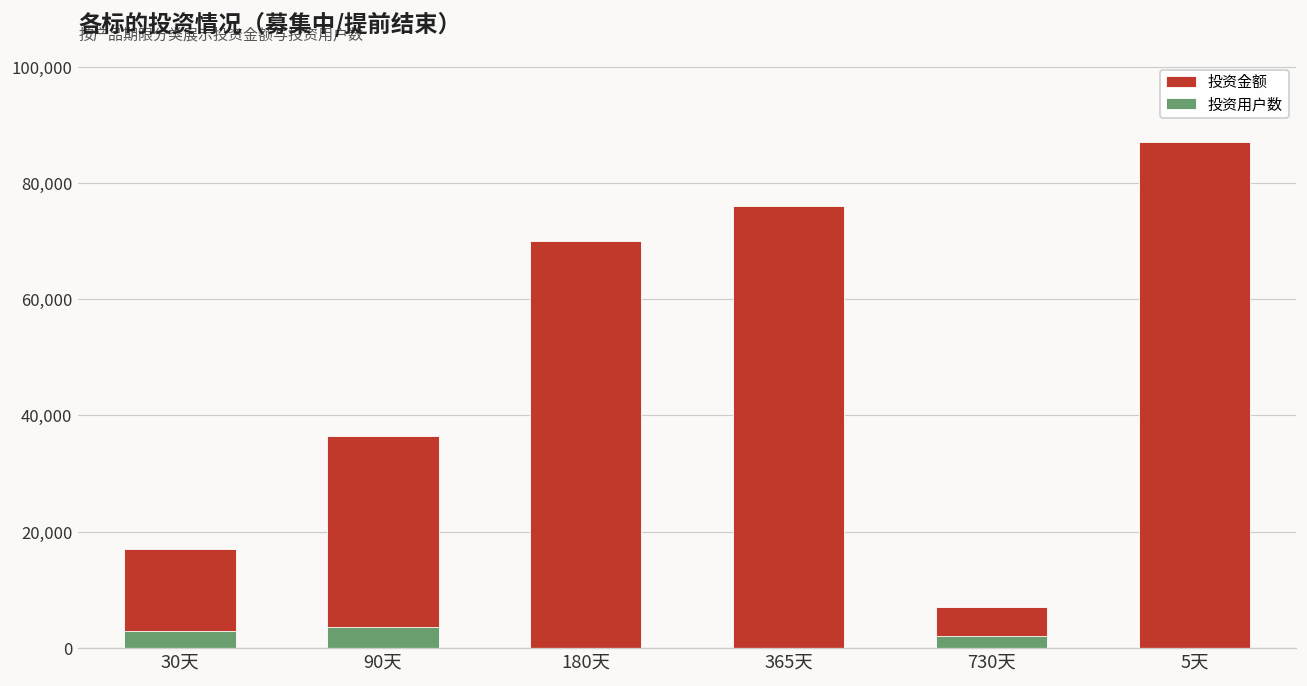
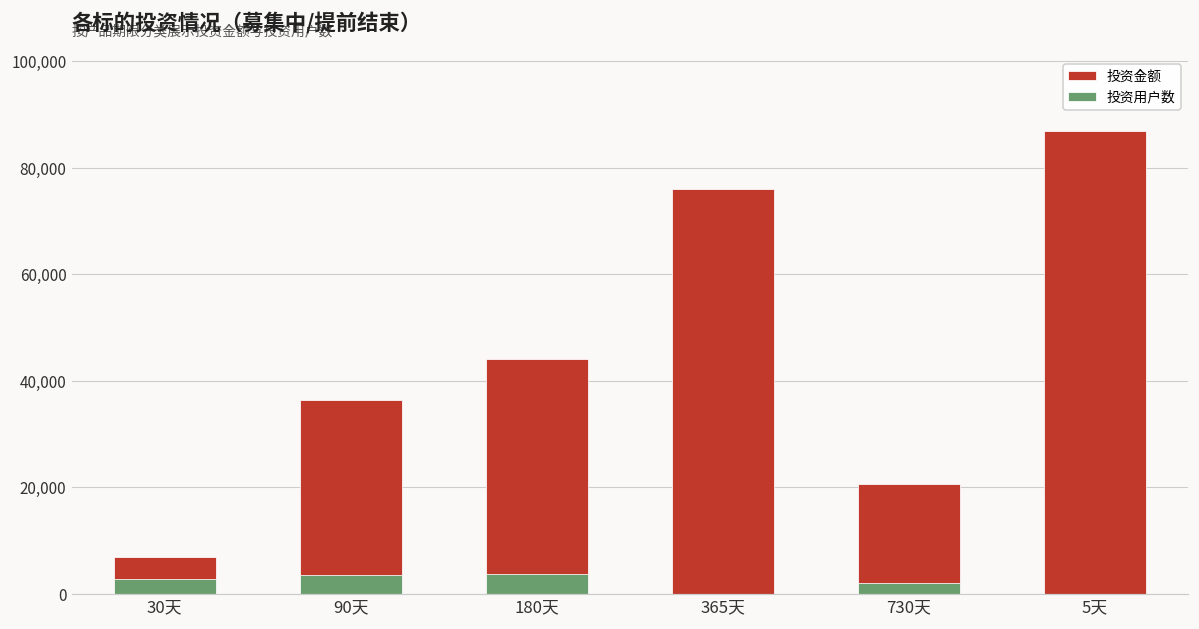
  {
    "投资金额": {
-     "30天": "17,000",
+     "30天": "7,000",
      "90天": "37,000",
-     "180天": "70,000",
+     "180天": "44,000",
      "365天": "76,000",
-     "730天": "7,000",
+     "730天": "21,000",
      "5天": "87,000"
    },
    "投资用户数": {
-     "180天": "0"
+     "180天": "4,000"
    }
  }
